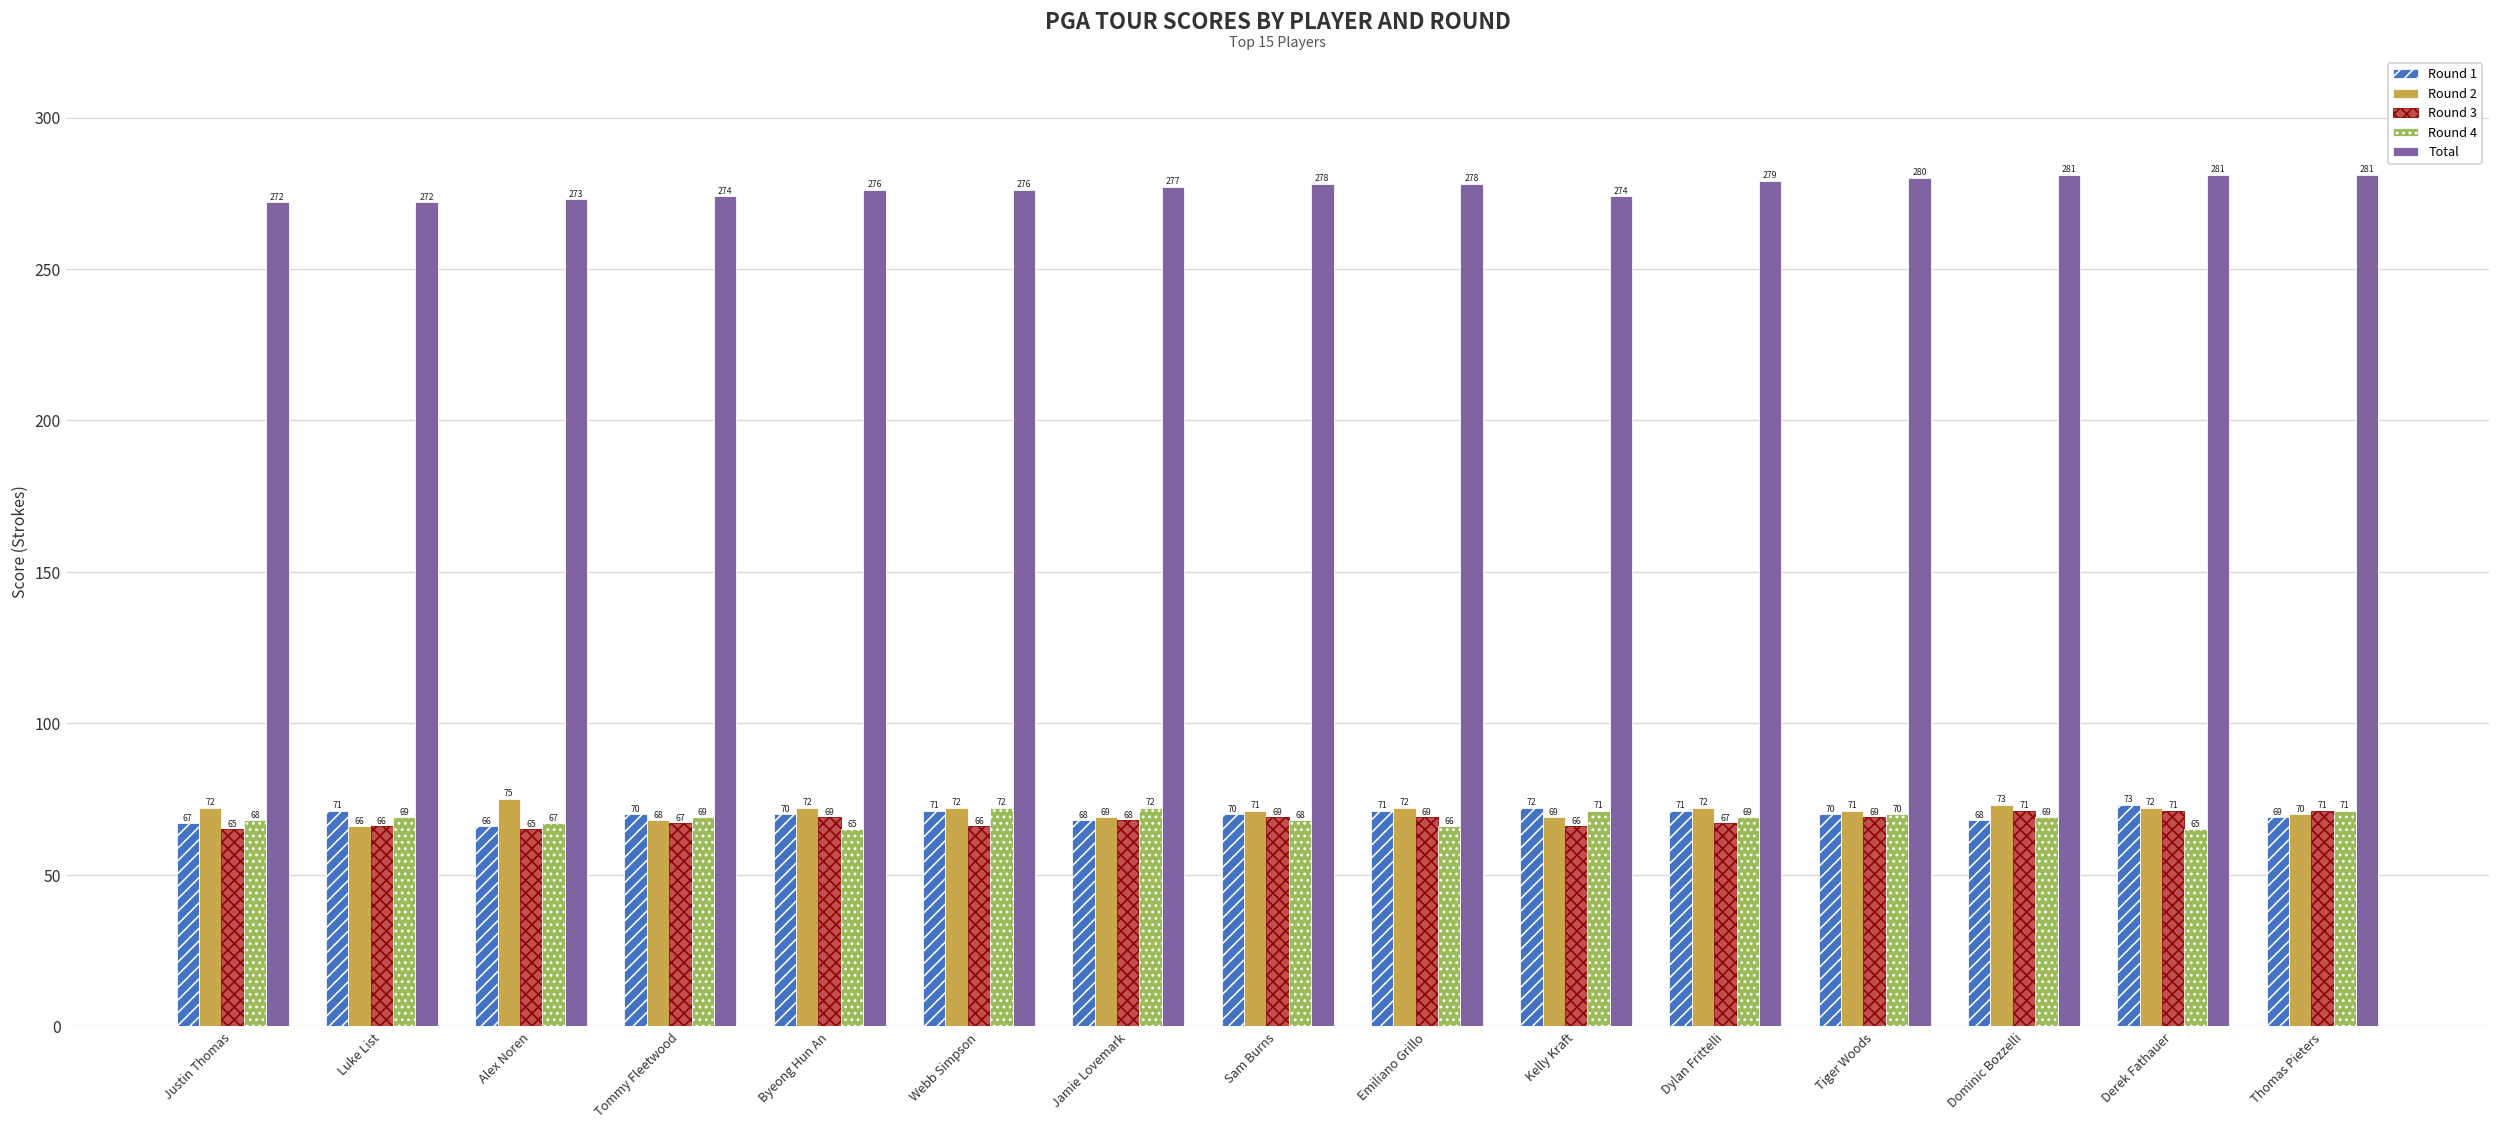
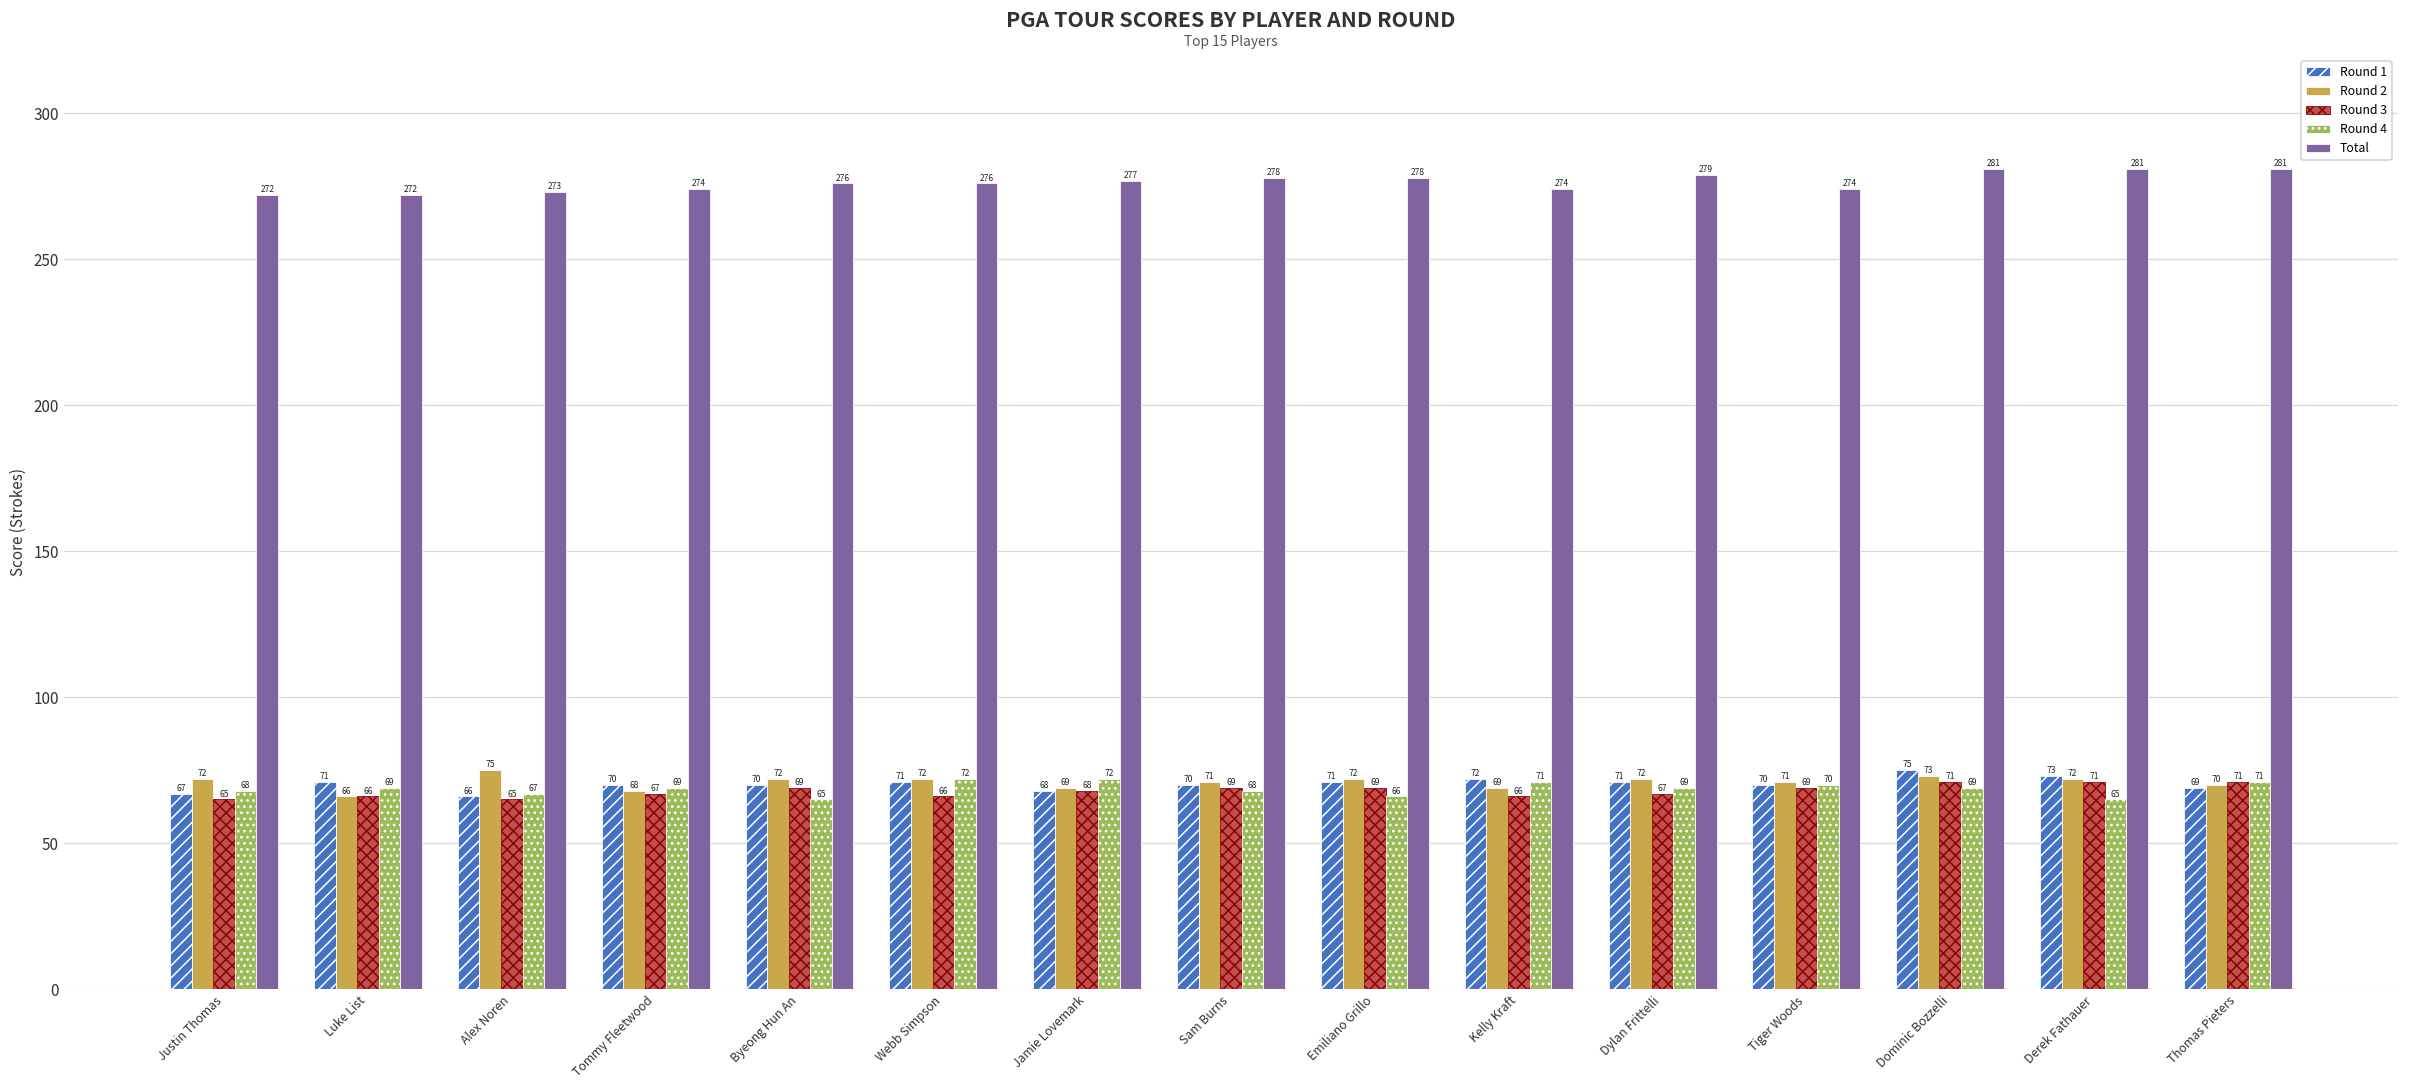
  {
    "Round 1": {
      "Justin Thomas": 67,
      "Luke List": 71,
      "Alex Noren": 66,
      "Tommy Fleetwood": 70,
      "Byeong Hun An": 70,
      "Webb Simpson": 71,
      "Jamie Lovemark": 68,
      "Sam Burns": 70,
      "Emiliano Grillo": 71,
      "Kelly Kraft": 72,
      "Dylan Frittelli": 71,
      "Tiger Woods": 70,
-     "Dominic Bozzelli": 68,
+     "Dominic Bozzelli": 75,
      "Derek Fathauer": 73,
      "Thomas Pieters": 69
    },
    "Round 3": {
      "Justin Thomas": 65,
      "Luke List": 66,
      "Alex Noren": 65,
      "Tommy Fleetwood": 67,
      "Byeong Hun An": 69,
      "Webb Simpson": 66,
      "Jamie Lovemark": 68,
      "Sam Burns": 69,
      "Emiliano Grillo": 69,
      "Kelly Kraft": 66,
      "Dylan Frittelli": 67,
      "Tiger Woods": 69,
      "Dominic Bozzelli": 71,
      "Derek Fathauer": 71,
      "Thomas Pieters": 71
    },
    "Total": {
      "Justin Thomas": 272,
      "Luke List": 272,
      "Alex Noren": 273,
      "Tommy Fleetwood": 274,
      "Byeong Hun An": 276,
      "Webb Simpson": 276,
      "Jamie Lovemark": 277,
      "Sam Burns": 278,
      "Emiliano Grillo": 278,
      "Kelly Kraft": 274,
      "Dylan Frittelli": 279,
-     "Tiger Woods": 280,
+     "Tiger Woods": 274,
      "Dominic Bozzelli": 281,
      "Derek Fathauer": 281,
      "Thomas Pieters": 281
    }
  }
